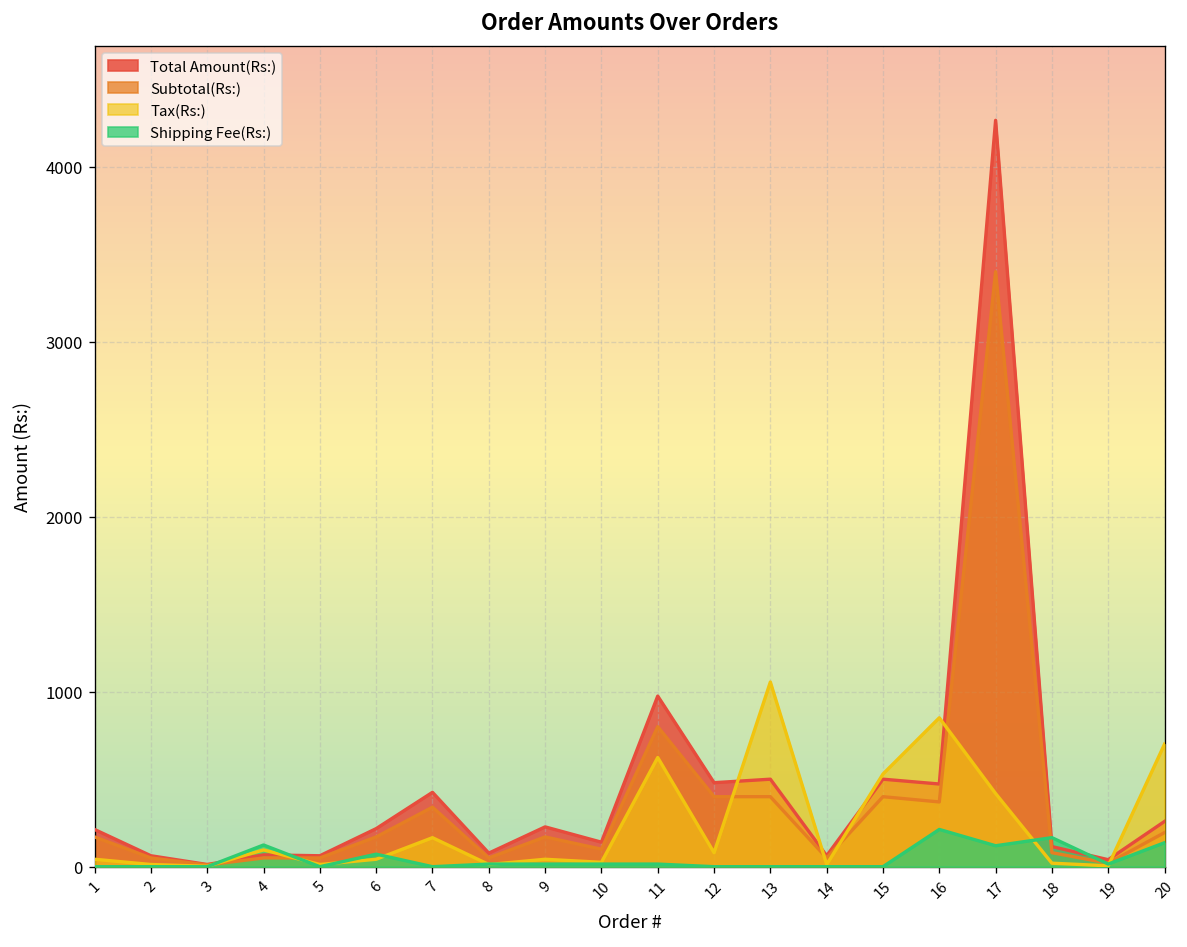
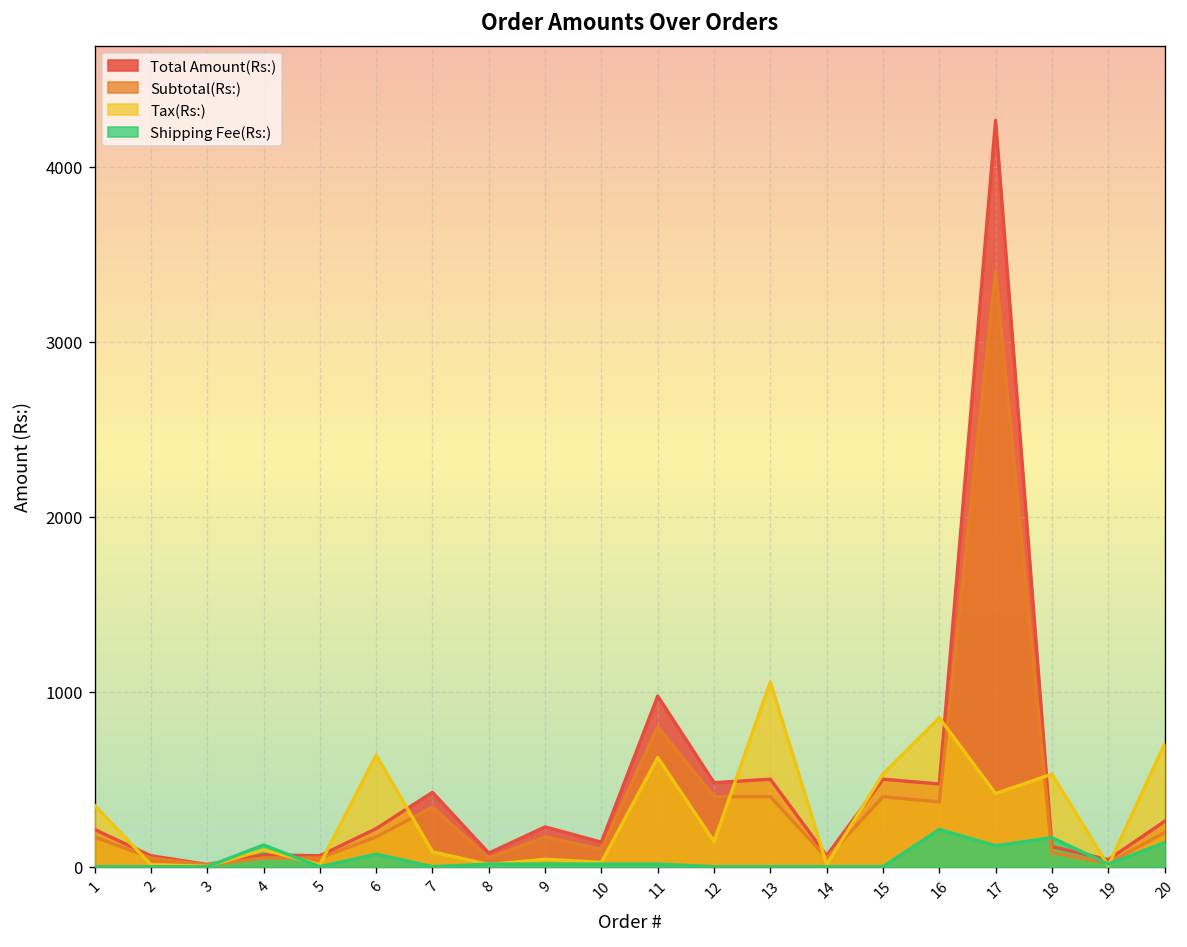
  {
    "Tax(Rs:)": {
-     "1": 40,
+     "1": 350,
      "4": 100,
-     "6": 40,
-     "7": 170,
+     "6": 640,
+     "7": 90,
      "9": 40,
      "11": 620,
-     "12": 80,
+     "12": 140,
      "13": 1060,
      "15": 530,
      "16": 850,
      "17": 420,
-     "18": 20,
+     "18": 530,
      "20": 700
    },
    "Shipping Fee(Rs:)": {
      "1": 0,
      "4": 120,
      "6": 70,
      "7": 0,
      "9": 20,
      "11": 20,
      "12": 0,
      "13": 0,
      "15": 0,
      "16": 210,
      "17": 120,
      "18": 170,
      "20": 140
    }
  }
